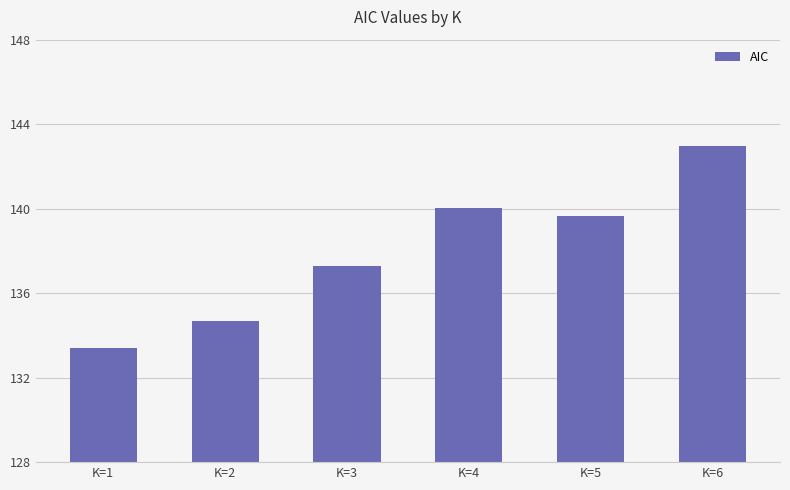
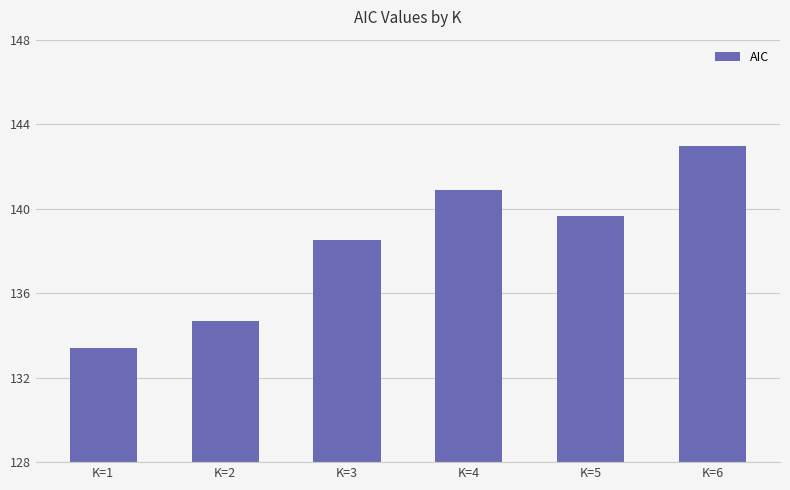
  {
    "K=1": 133.4,
    "K=2": 134.7,
-   "K=3": 137.3,
-   "K=4": 140.0,
+   "K=3": 138.5,
+   "K=4": 140.9,
    "K=5": 139.6,
    "K=6": 143.0
  }
